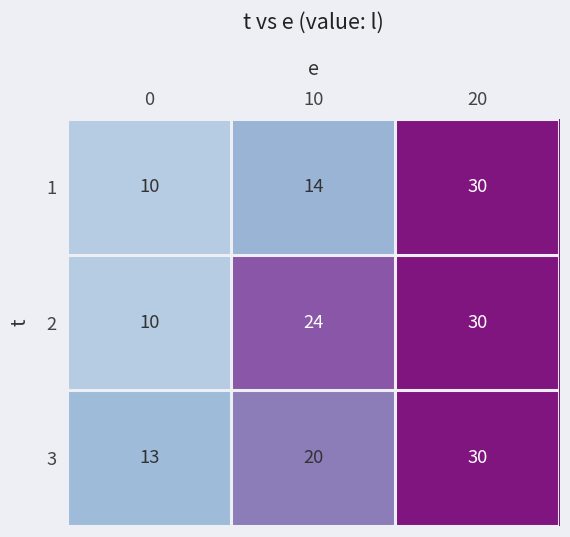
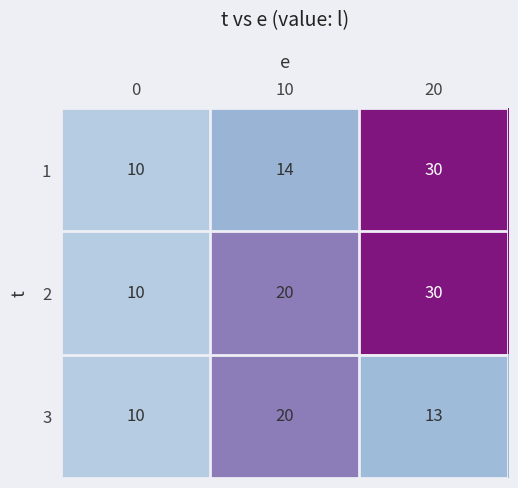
  {
    "1": {
      "0": 10,
      "10": 14,
      "20": 30
    },
    "2": {
      "0": 10,
-     "10": 24,
+     "10": 20,
      "20": 30
    },
    "3": {
-     "0": 13,
+     "0": 10,
      "10": 20,
-     "20": 30
+     "20": 13
    }
  }
